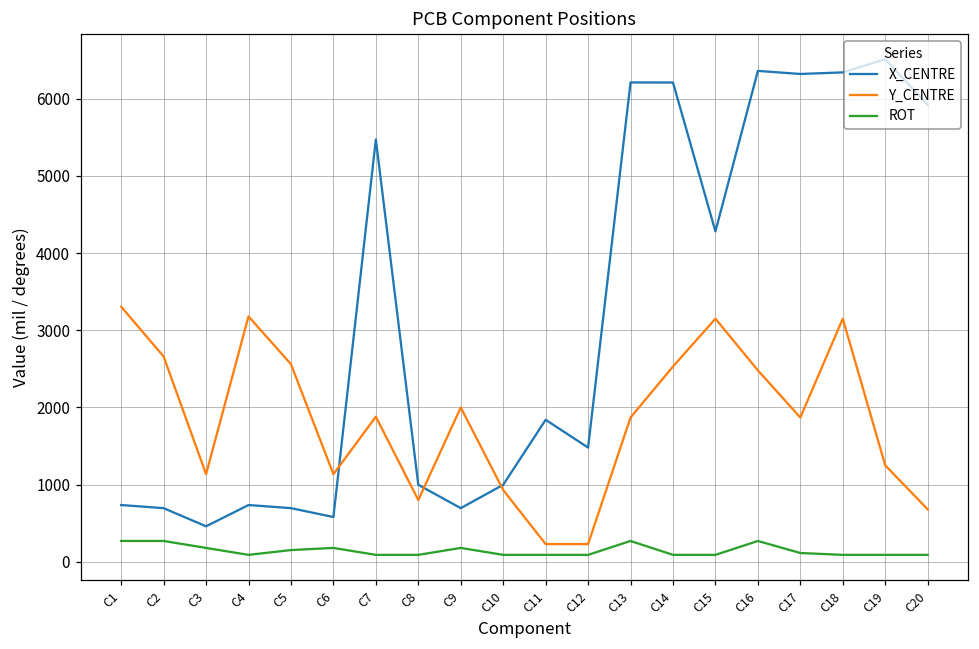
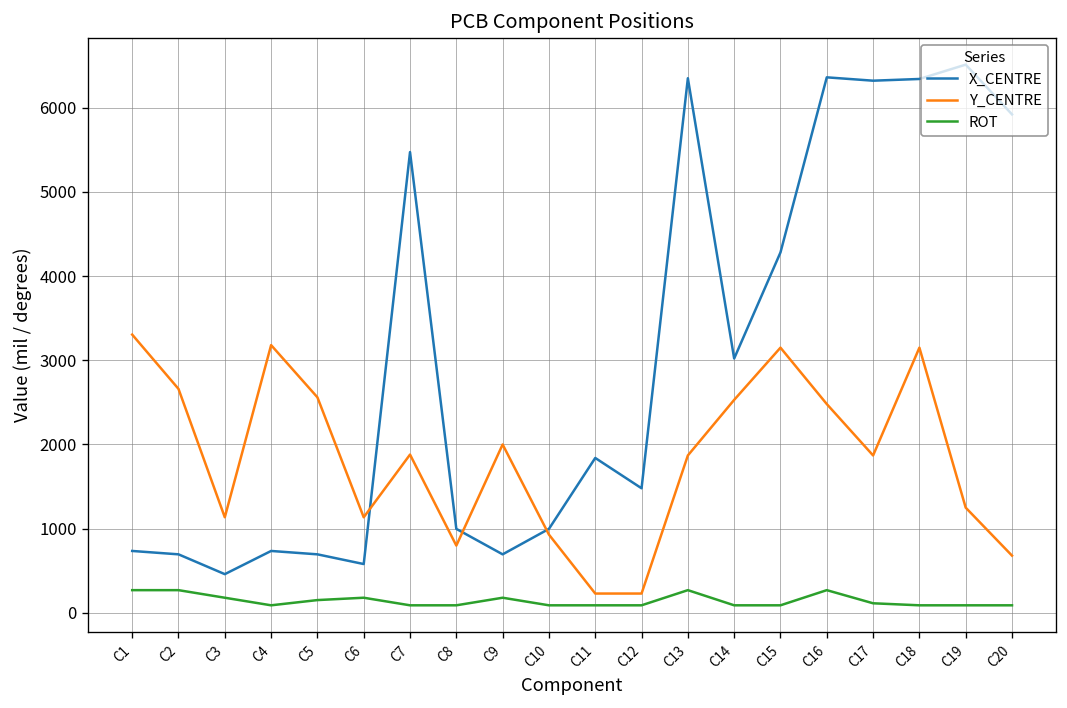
  {
    "X_CENTRE": {
      "C1": 700,
      "C2": 700,
      "C3": 500,
      "C4": 700,
      "C5": 700,
      "C6": 600,
      "C7": 5500,
      "C8": 1000,
      "C9": 700,
      "C10": 1000,
      "C11": 1800,
      "C12": 1500,
-     "C13": 6200,
-     "C14": 6200,
+     "C13": 6300,
+     "C14": 3000,
      "C15": 4300,
      "C16": 6400,
      "C17": 6300,
      "C18": 6300
    },
    "Y_CENTRE": {
      "C1": 3300,
      "C2": 2700,
      "C3": 1100,
      "C4": 3200,
      "C5": 2600,
      "C6": 1100,
      "C7": 1900,
      "C8": 800,
      "C9": 2000,
      "C10": 900,
      "C11": 200,
      "C12": 200,
      "C13": 1900,
      "C14": 2500,
      "C15": 3100,
      "C16": 2500,
      "C17": 1900,
      "C18": 3100,
      "C19": 1200,
      "C20": 700
    },
    "ROT": {
      "C1": 300,
      "C2": 300,
      "C3": 200,
      "C4": 100,
      "C5": 200,
      "C6": 200,
      "C7": 100,
      "C8": 100,
      "C9": 200,
      "C10": 100,
      "C11": 100,
      "C12": 100,
      "C13": 300,
      "C14": 100,
      "C15": 100,
      "C16": 300,
      "C17": 100,
      "C18": 100,
      "C19": 100,
      "C20": 100
    }
  }
